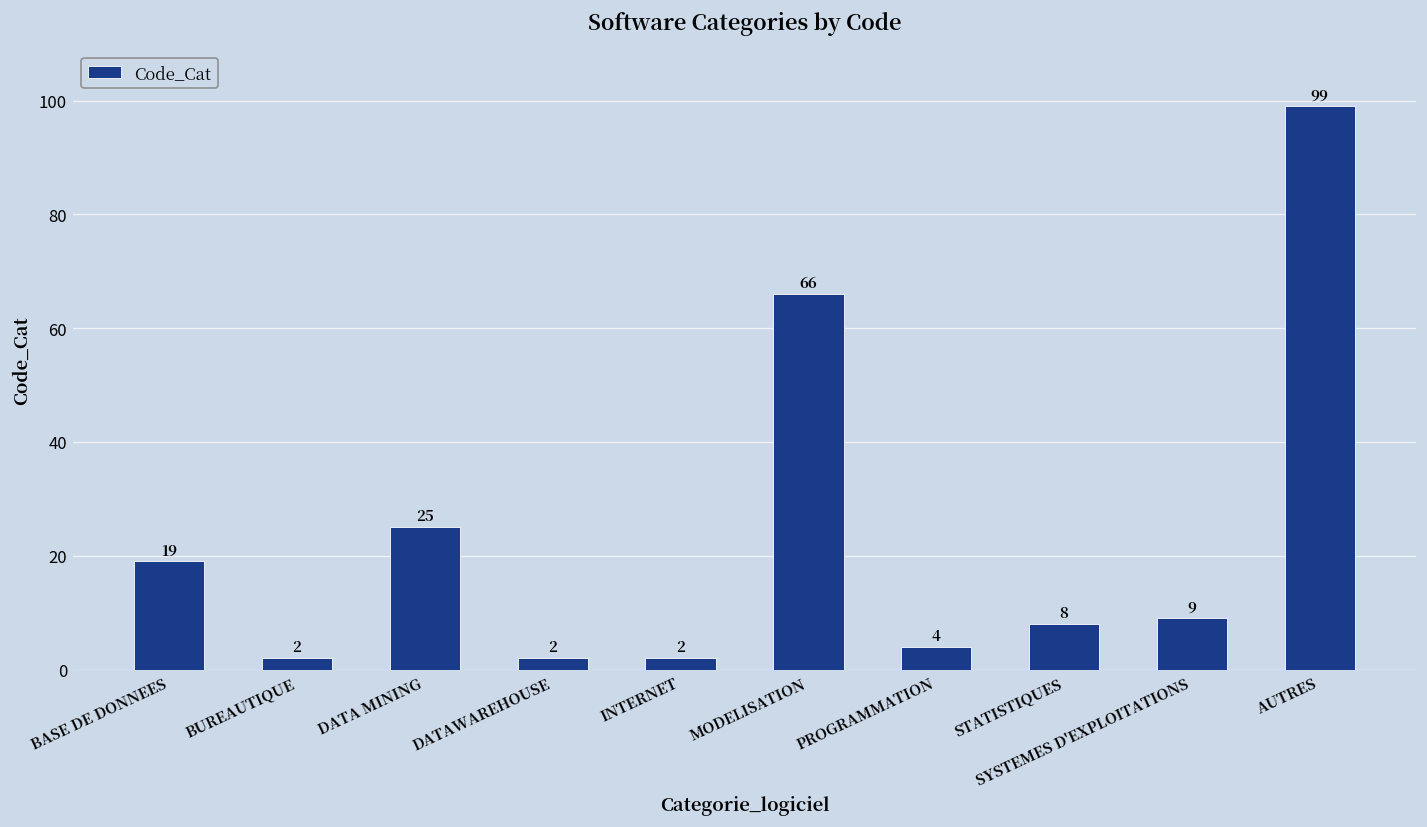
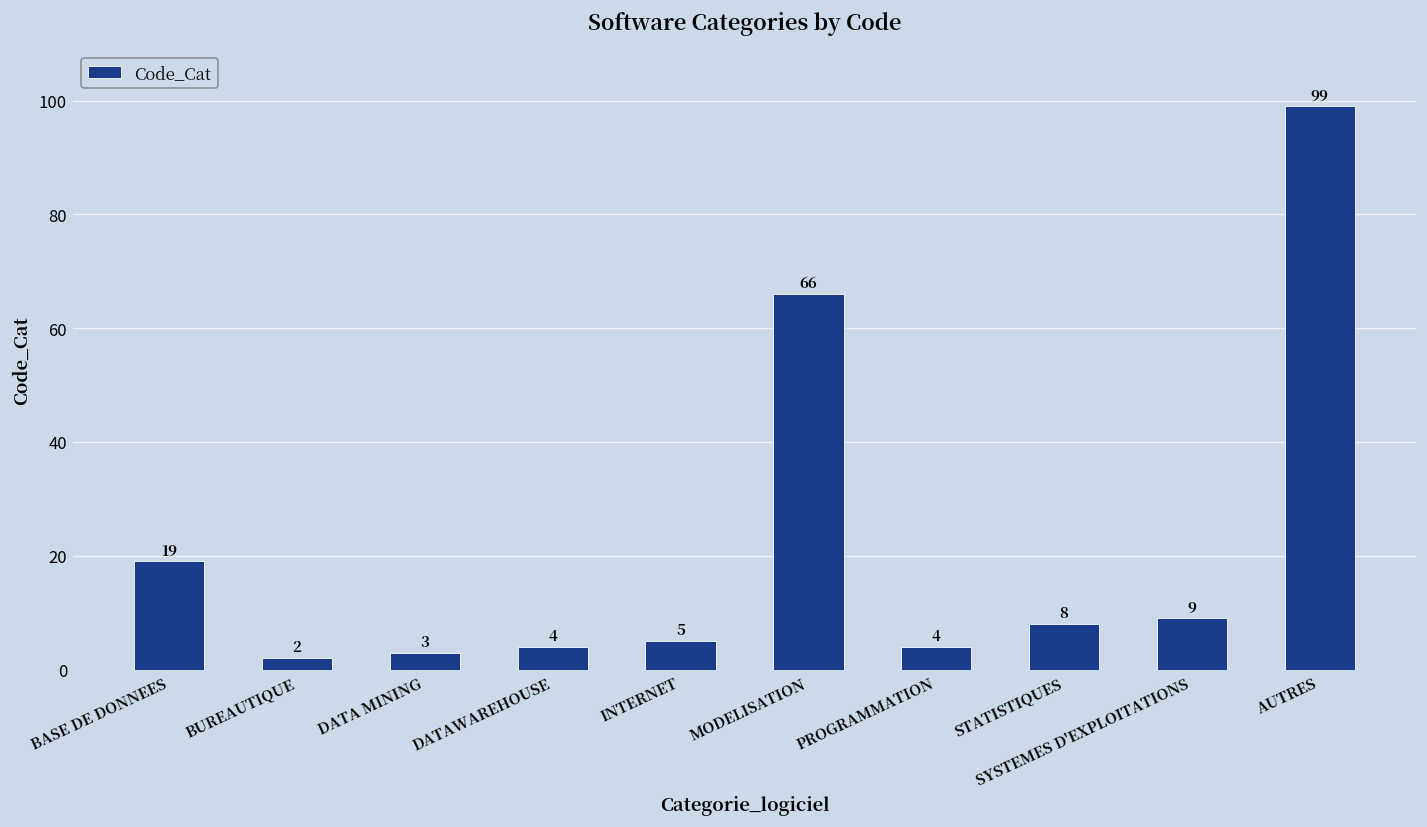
  {
    "BASE DE DONNEES": 19,
    "BUREAUTIQUE": 2,
-   "DATA MINING": 25,
-   "DATAWAREHOUSE": 2,
-   "INTERNET": 2,
+   "DATA MINING": 3,
+   "DATAWAREHOUSE": 4,
+   "INTERNET": 5,
    "MODELISATION": 66,
    "PROGRAMMATION": 4,
    "STATISTIQUES": 8,
    "SYSTEMES D'EXPLOITATIONS": 9,
    "AUTRES": 99
  }
